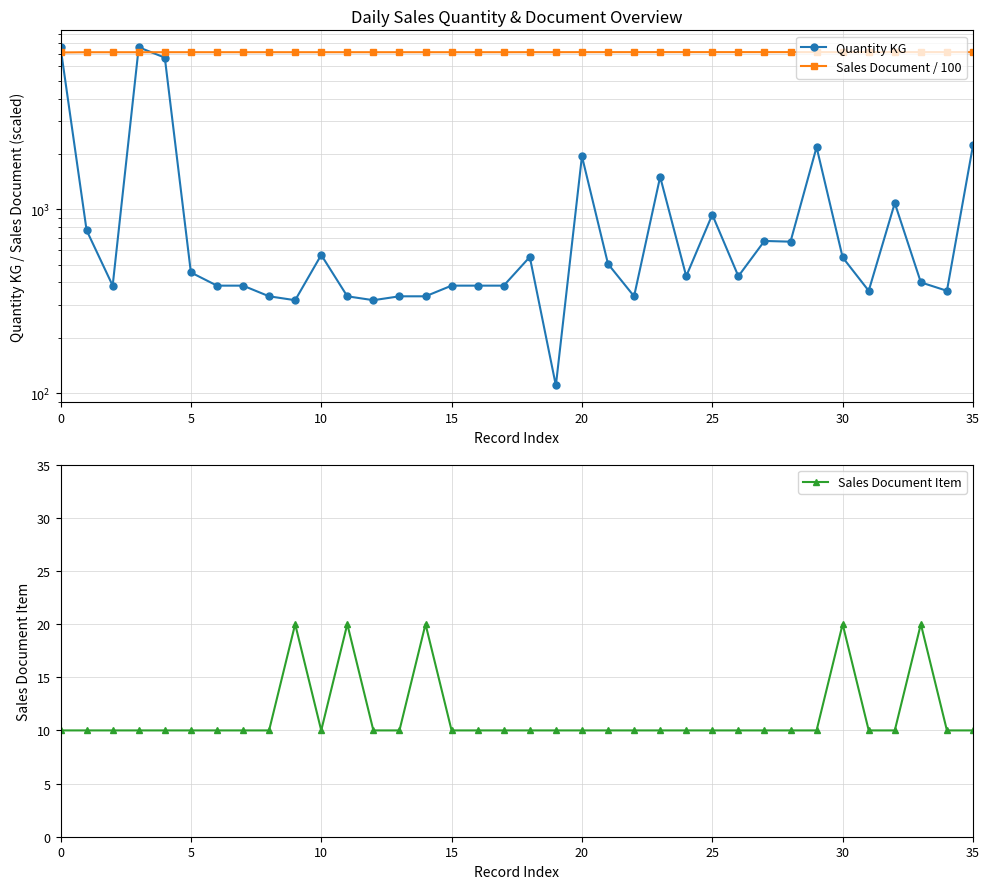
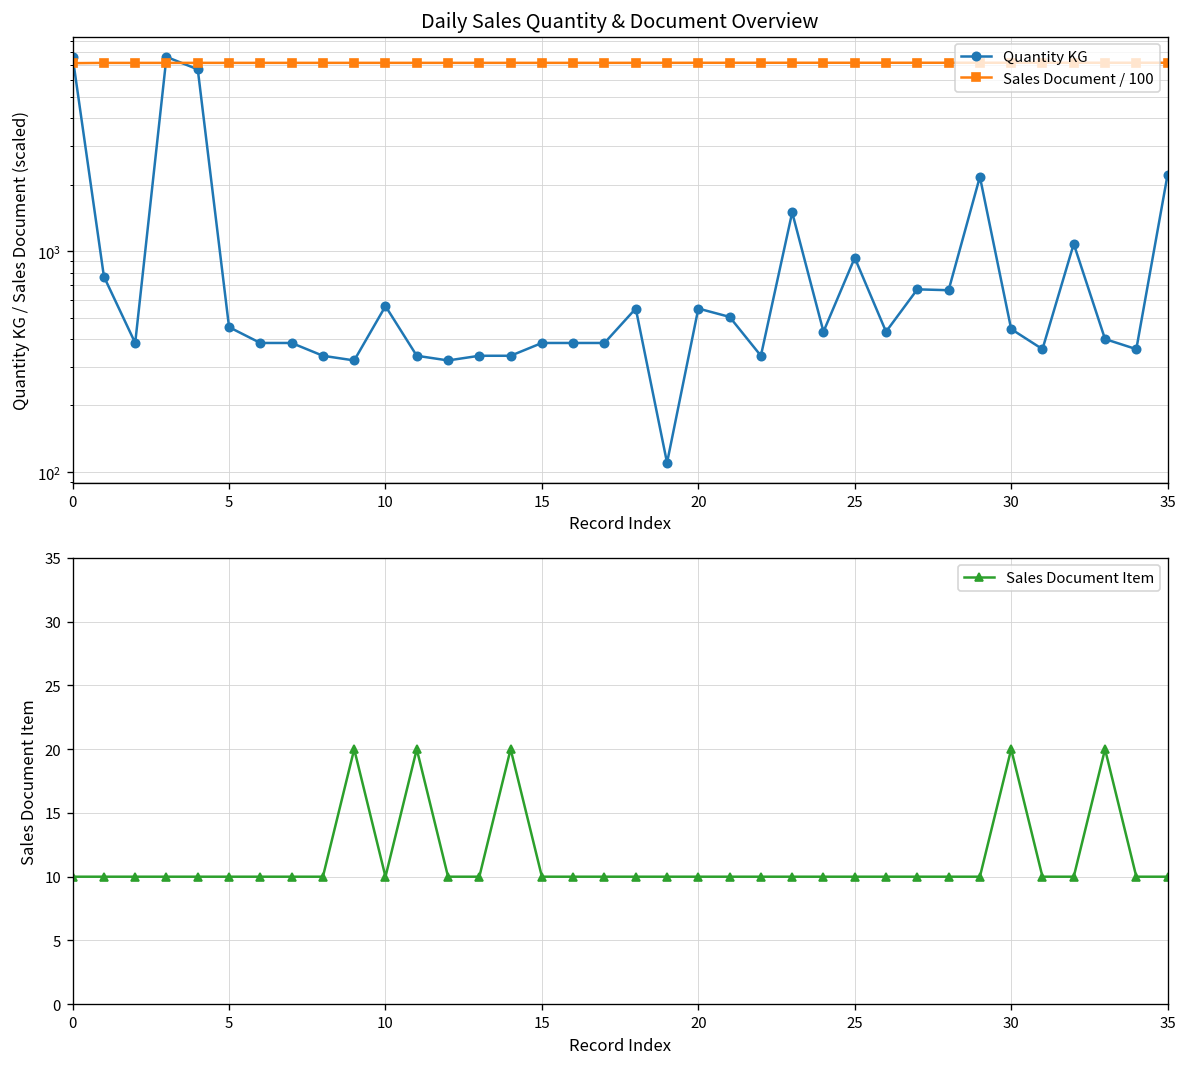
  {
    "Daily Sales Quantity & Document Overview": {
      "Quantity KG": {
        "0": 7600,
        "5": 450,
        "10": 560,
        "15": 380,
-       "20": 1900,
+       "20": 550,
        "25": 900,
-       "30": 550,
+       "30": 440,
        "35": 2200
      },
      "Sales Document / 100": {
        "0": 7100,
        "5": 7100,
        "10": 7100,
        "15": 7100,
        "20": 7100,
        "25": 7100,
        "35": 7100
      }
    }
  }
